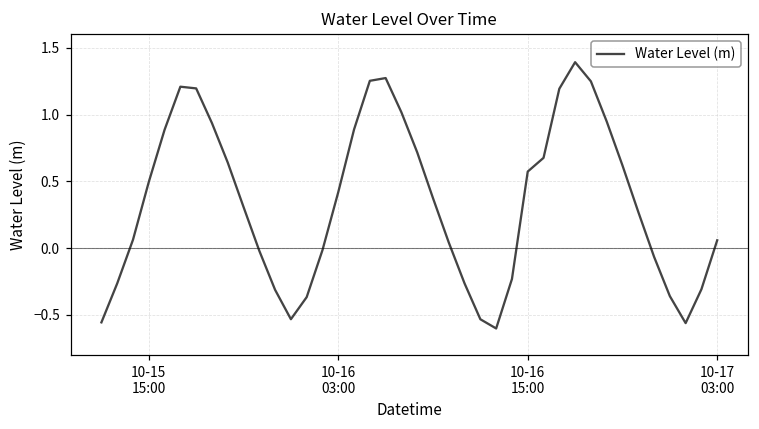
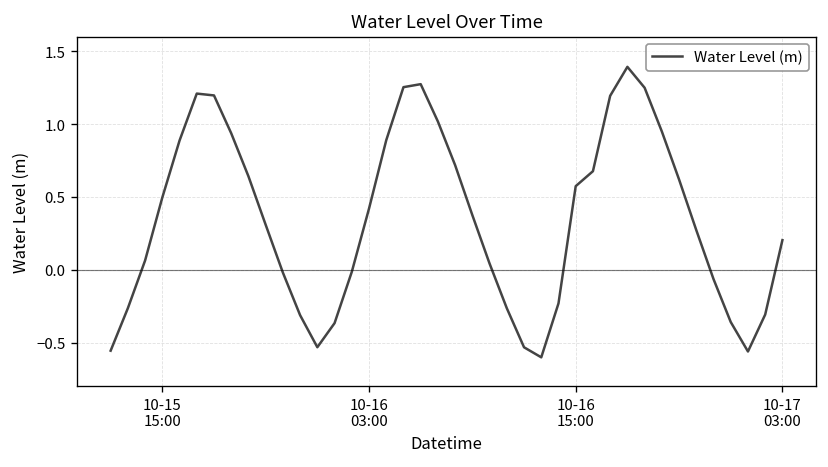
  {
    "10-15 15:00": 0.50,
    "10-16 03:00": 0.42,
    "10-16 15:00": 0.57,
-   "10-17 03:00": 0.06
+   "10-17 03:00": 0.20
  }
